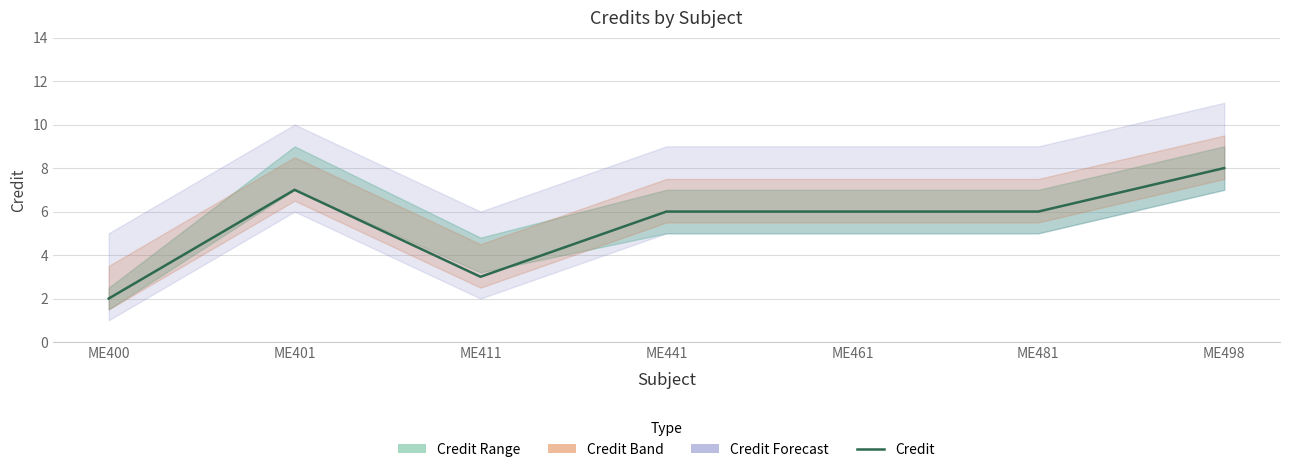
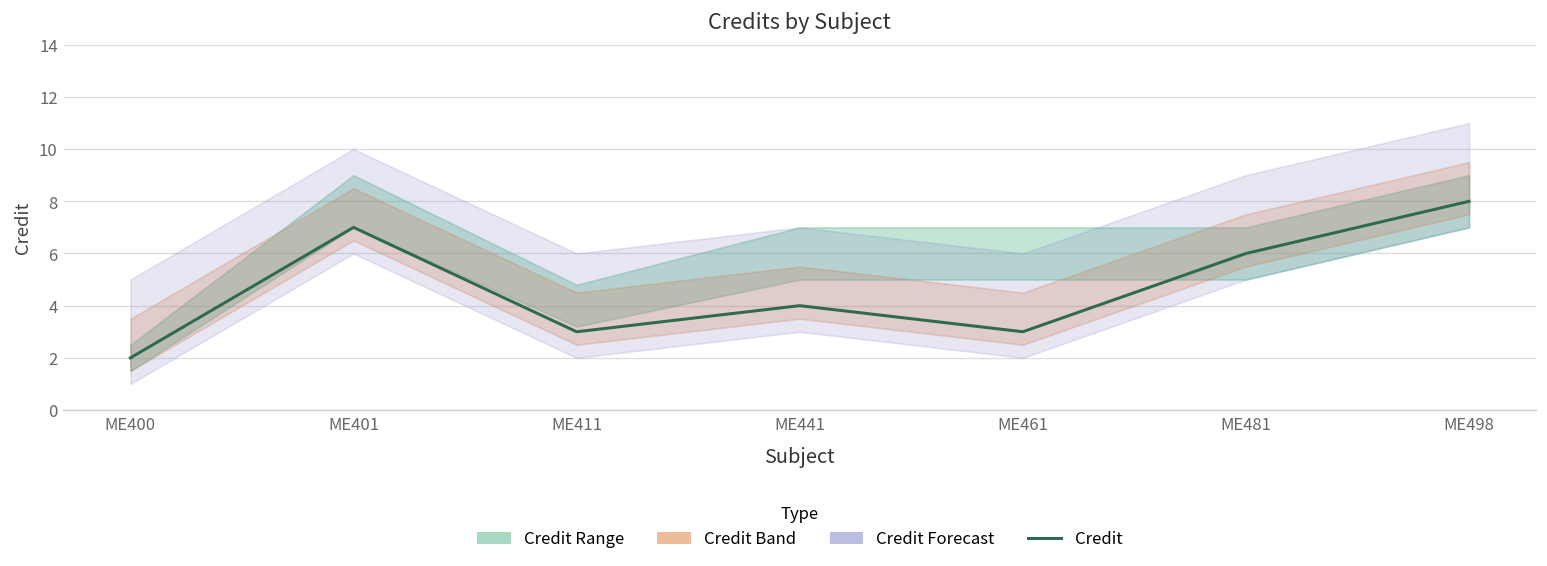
  {
    "Credit": {
      "ME400": 2,
      "ME401": 7,
      "ME411": 3,
-     "ME441": 6,
-     "ME461": 6,
+     "ME441": 4,
+     "ME461": 3,
      "ME481": 6,
      "ME498": 8
    }
  }
